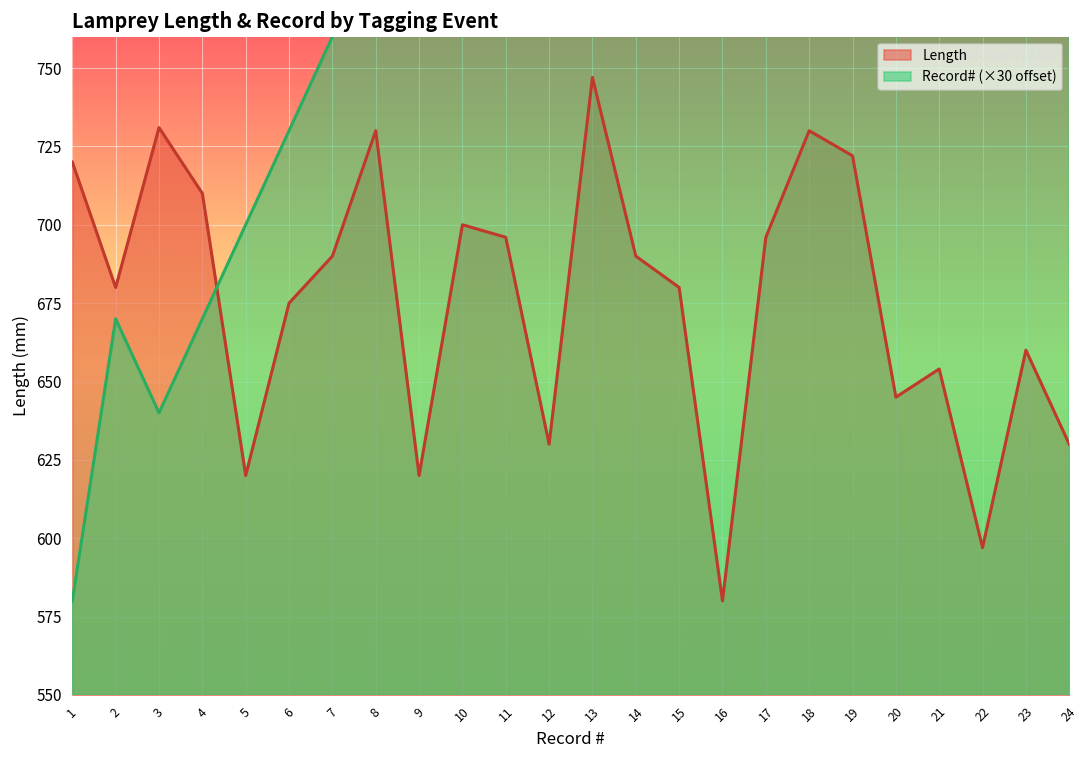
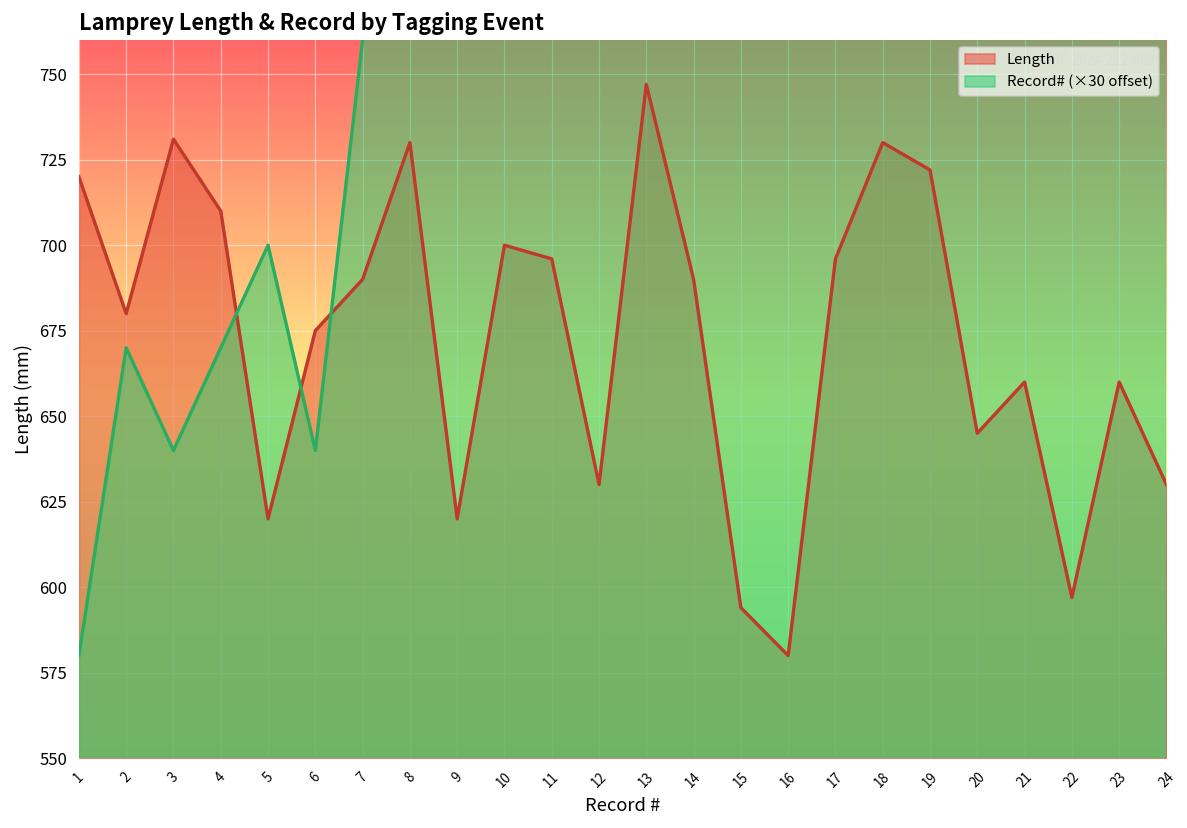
  {
    "Length": {
      "1": 720,
      "2": 680,
      "3": 731,
      "4": 710,
      "5": 620,
      "6": 675,
      "7": 690,
      "8": 730,
      "9": 620,
      "10": 700,
      "11": 696,
      "12": 630,
      "13": 747,
      "14": 690,
-     "15": 680,
+     "15": 594,
      "16": 580,
      "17": 696,
      "18": 730,
      "19": 722,
      "20": 645,
-     "21": 654,
+     "21": 660,
      "22": 597,
      "23": 660,
      "24": 630
    },
    "Record# (×30 offset)": {
      "1": 580,
      "2": 670,
      "3": 640,
      "4": 670,
      "5": 700,
-     "6": 730,
+     "6": 640,
      "7": 760
    }
  }
